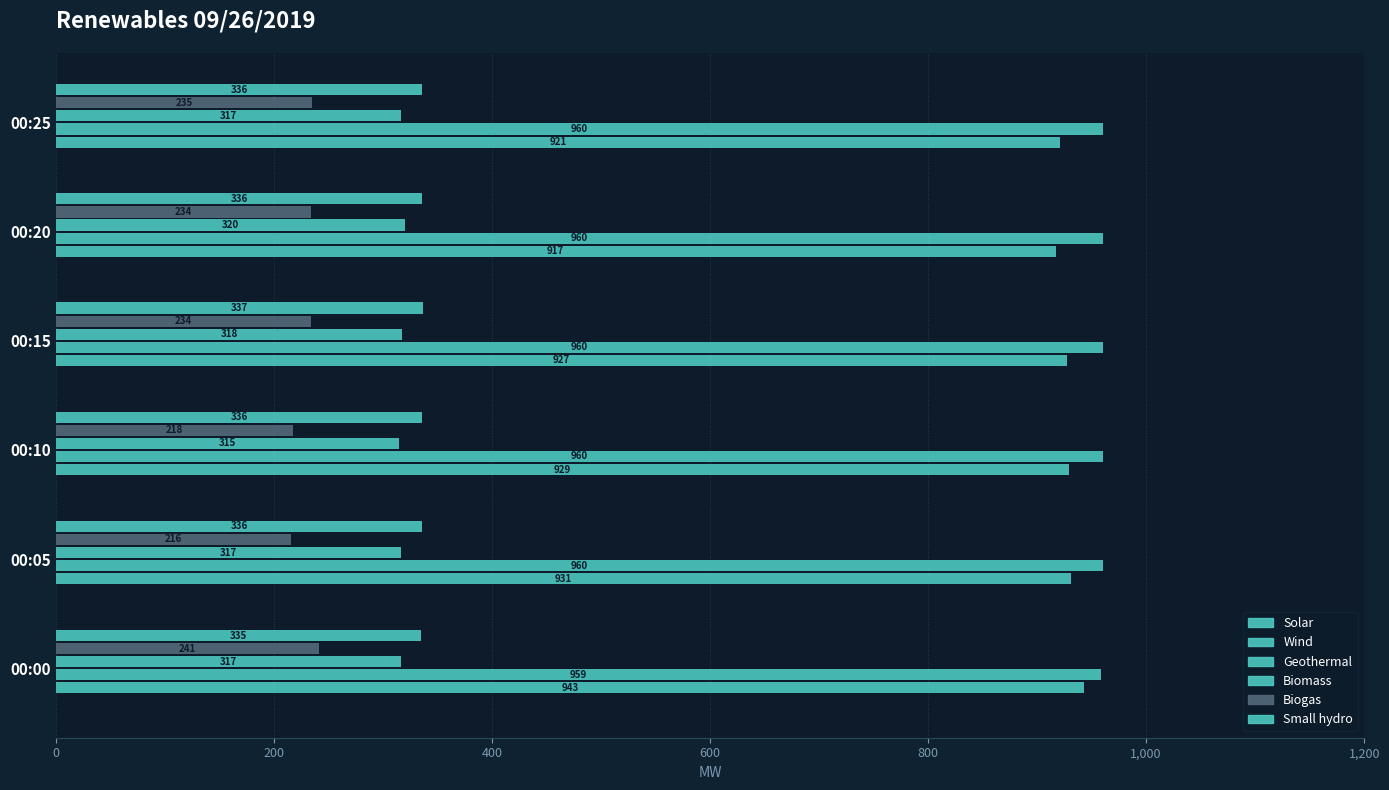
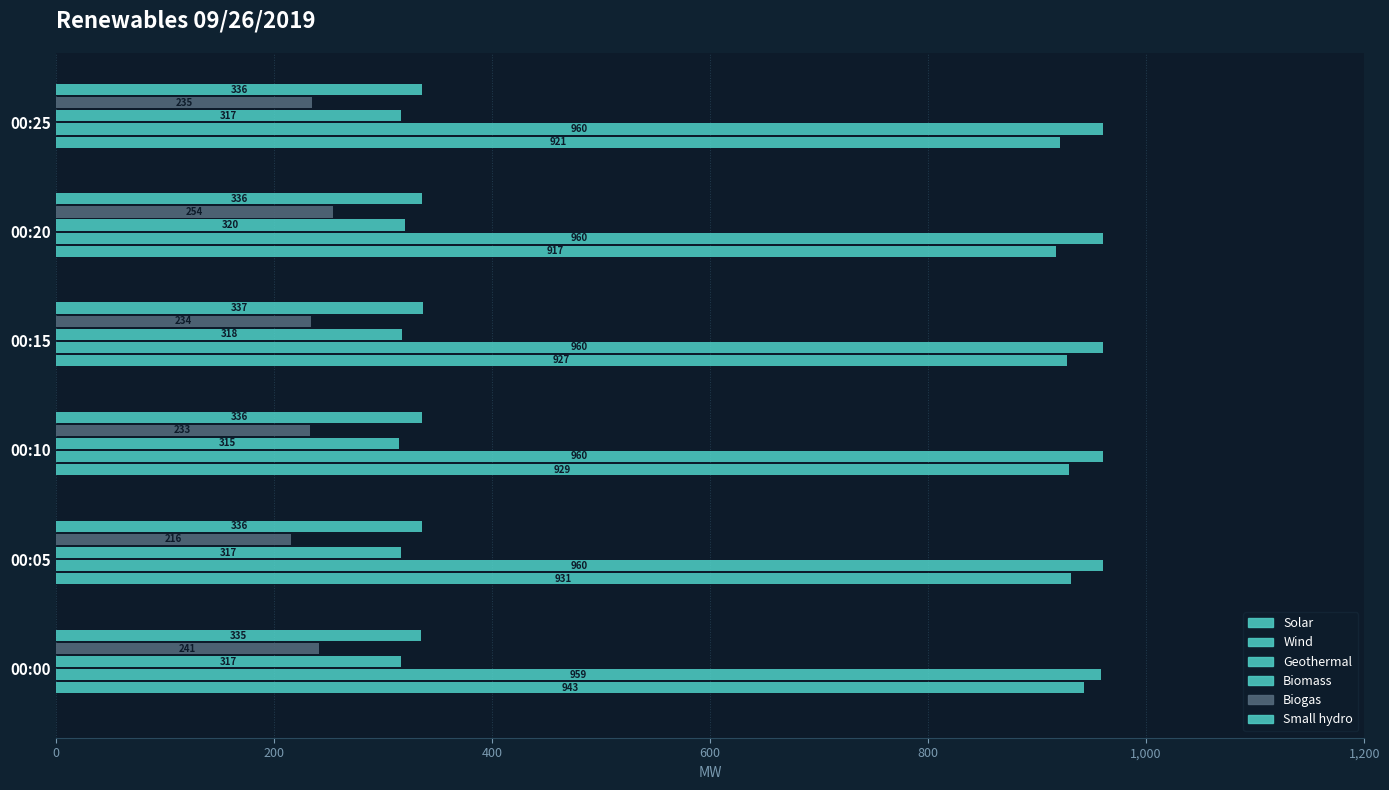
  {
    "Biogas": {
      "00:25": 235,
-     "00:20": 234,
+     "00:20": 254,
      "00:15": 234,
-     "00:10": 218,
+     "00:10": 233,
      "00:05": 216,
      "00:00": 241
    }
  }
